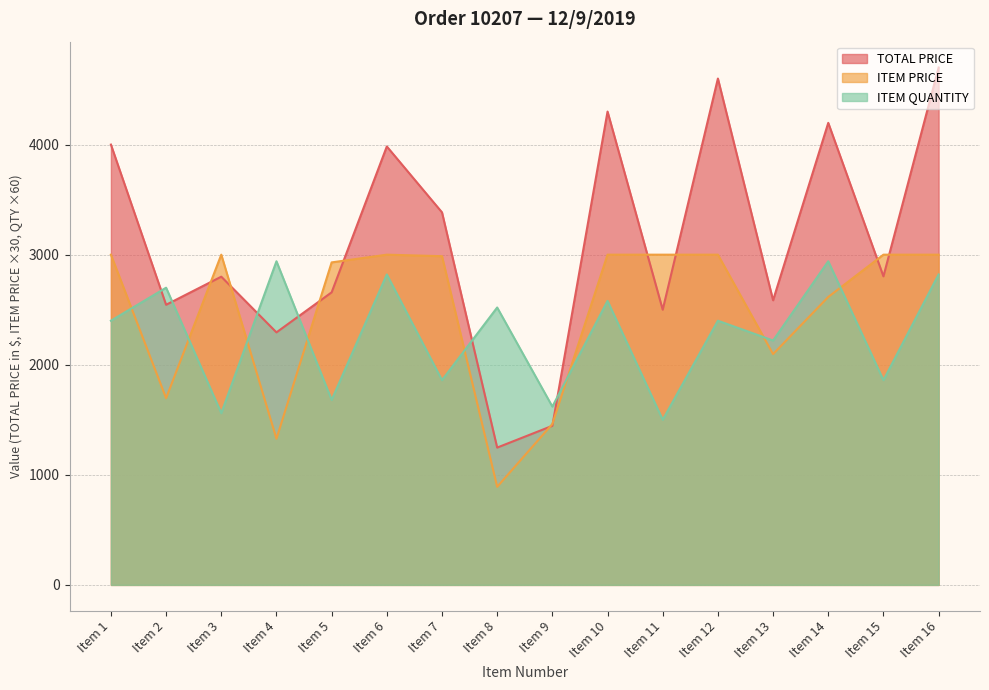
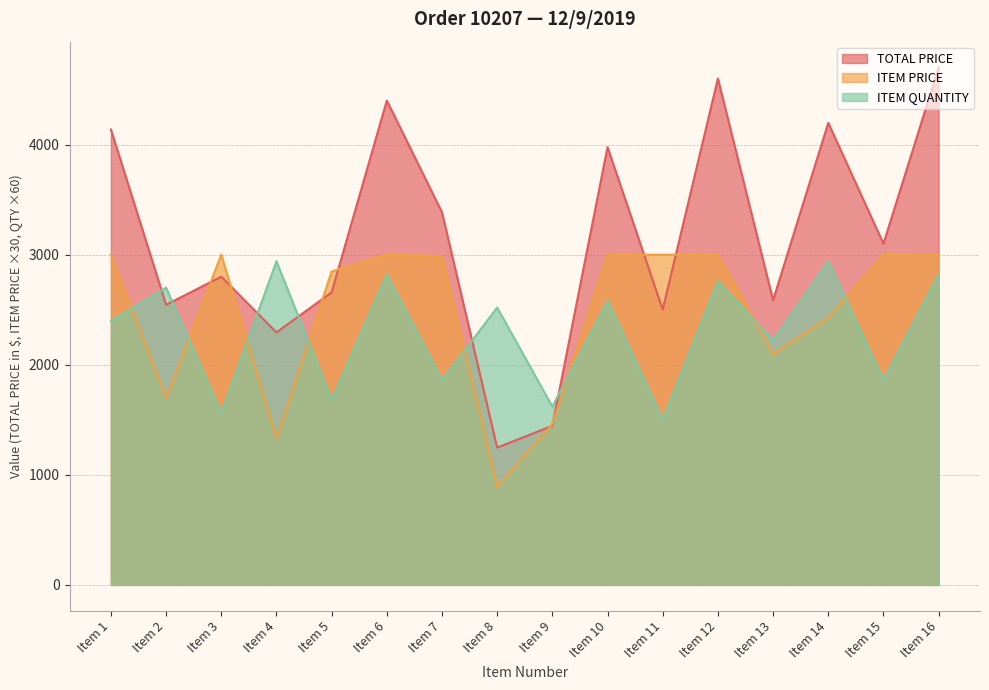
  {
    "TOTAL PRICE": {
-     "Item 1": 4000,
+     "Item 1": 4140,
      "Item 2": 2540,
      "Item 3": 2800,
      "Item 4": 2290,
      "Item 5": 2660,
-     "Item 6": 3980,
+     "Item 6": 4400,
      "Item 7": 3380,
      "Item 8": 1250,
-     "Item 10": 4300,
+     "Item 10": 3980,
      "Item 11": 2500,
      "Item 12": 4600,
      "Item 13": 2590,
      "Item 14": 4200,
-     "Item 15": 2800
+     "Item 15": 3100
    },
    "ITEM PRICE": {
      "Item 1": 3000,
      "Item 2": 1700,
      "Item 3": 3000,
      "Item 4": 1330,
-     "Item 5": 2930,
+     "Item 5": 2850,
      "Item 6": 3000,
      "Item 7": 2990,
      "Item 8": 890,
      "Item 10": 3000,
      "Item 11": 3000,
      "Item 12": 3000,
      "Item 13": 2100,
-     "Item 14": 2620,
+     "Item 14": 2430,
      "Item 15": 3000,
      "Item 16": 3000
    },
    "ITEM QUANTITY": {
      "Item 1": 2400,
      "Item 2": 2700,
      "Item 3": 1560,
      "Item 4": 2940,
      "Item 5": 1680,
      "Item 6": 2820,
      "Item 7": 1860,
      "Item 8": 2520,
      "Item 9": 1620,
      "Item 10": 2580,
      "Item 11": 1500,
-     "Item 12": 2400,
+     "Item 12": 2760,
      "Item 13": 2220,
      "Item 14": 2940,
      "Item 15": 1860,
      "Item 16": 2820
    }
  }
